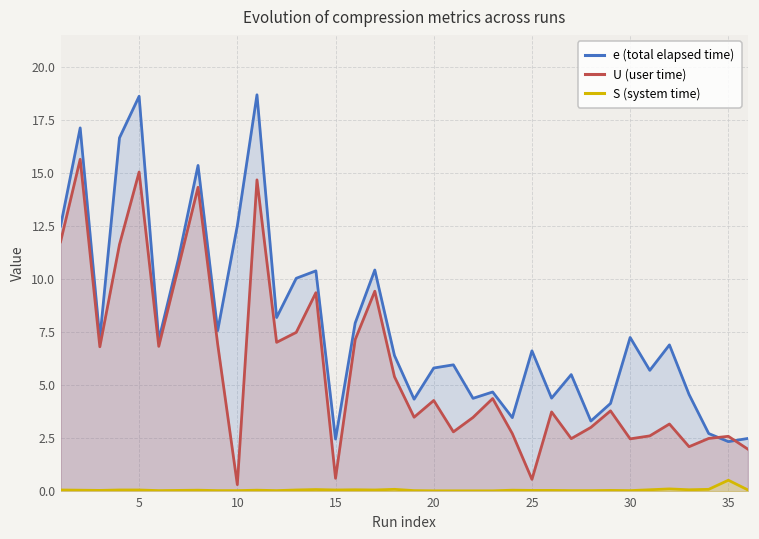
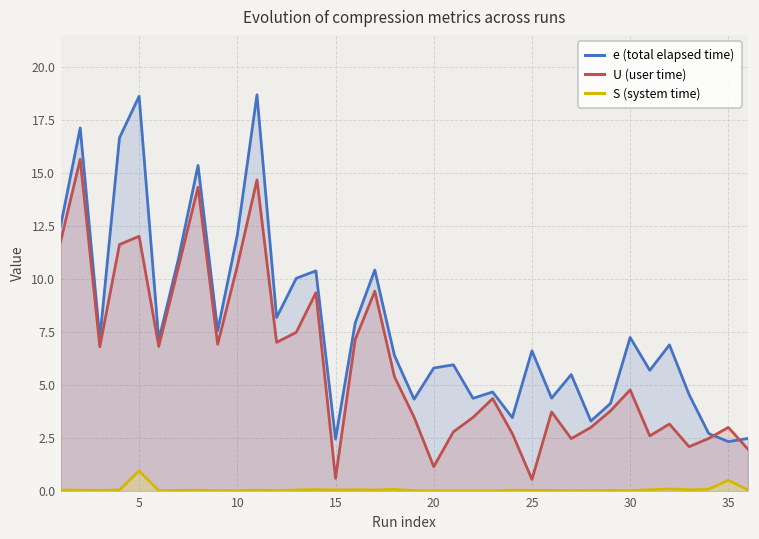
  {
    "e (total elapsed time)": {
      "5": 18.6,
-     "10": 12.5,
+     "10": 12.1,
      "15": 2.5,
      "20": 5.8,
      "25": 6.6,
      "30": 7.3,
      "35": 2.3
    },
    "U (user time)": {
-     "5": 15.1,
-     "10": 0.3,
+     "5": 12.0,
+     "10": 10.6,
      "15": 0.6,
-     "20": 4.3,
+     "20": 1.2,
      "25": 0.6,
-     "30": 2.5,
-     "35": 2.6
+     "30": 4.8,
+     "35": 3.0
    },
    "S (system time)": {
-     "5": 0.1,
+     "5": 1.0,
      "10": 0.0,
      "15": 0.1,
      "20": 0.0,
      "25": 0.0,
      "30": 0.0,
      "35": 0.5
    }
  }
